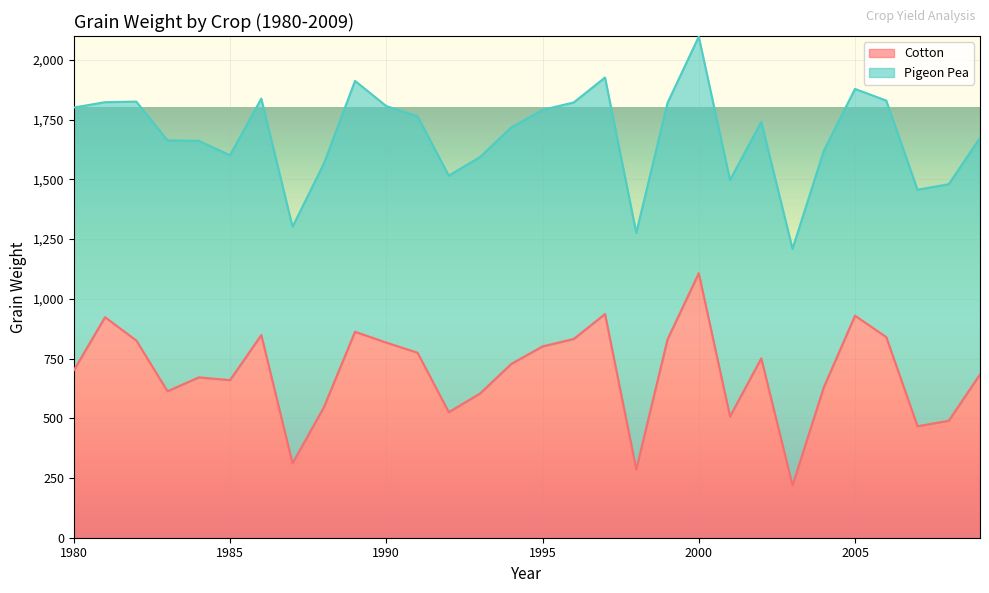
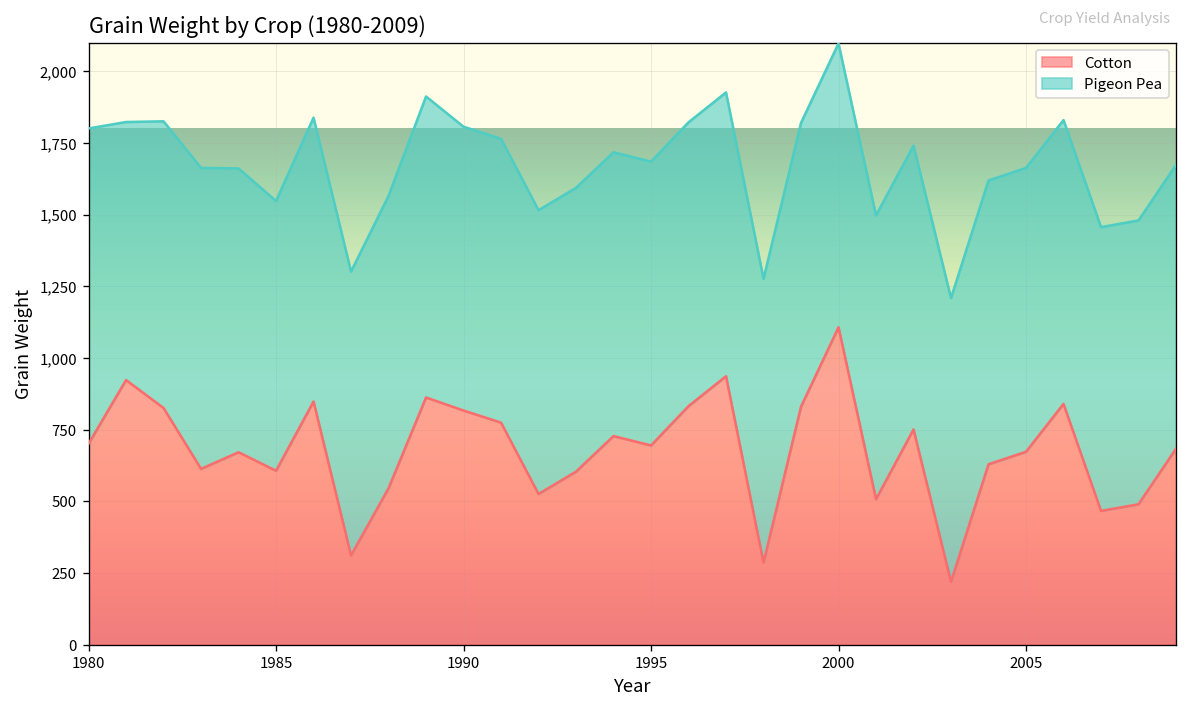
  {
    "Cotton": {
      "1980": "700",
-     "1985": "660",
+     "1985": "610",
      "1990": "820",
-     "1995": "800",
+     "1995": "690",
      "2000": "1,110",
-     "2005": "930"
+     "2005": "670"
    },
    "Pigeon Pea": {
      "1980": "1,100",
      "1985": "940",
      "1990": "990",
      "1995": "990",
      "2000": "990",
-     "2005": "950"
+     "2005": "990"
    }
  }
